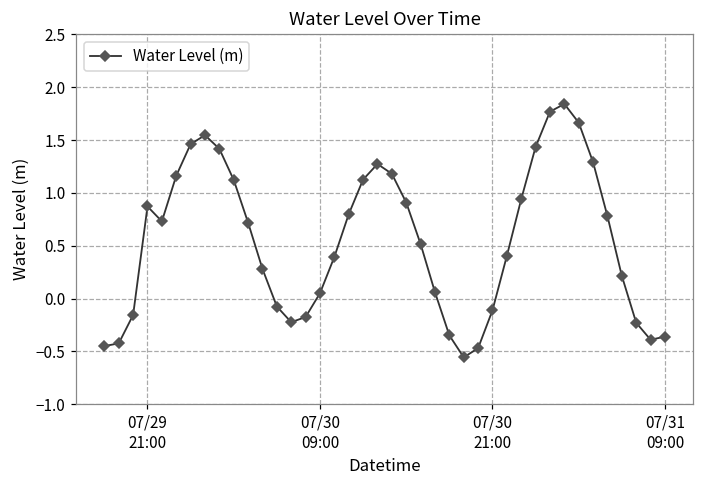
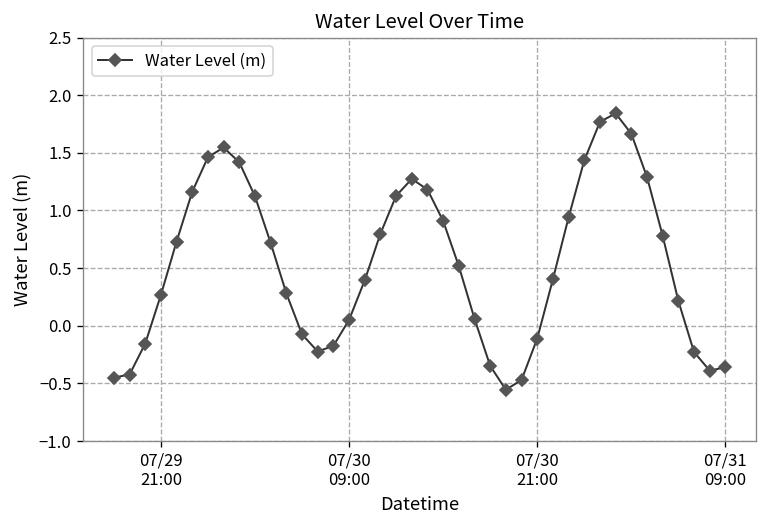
  {
-   "07/29 21:00": 0.9,
+   "07/29 21:00": 0.3,
    "07/30 09:00": 0.1,
    "07/30 21:00": -0.1,
    "07/31 09:00": -0.4
  }
